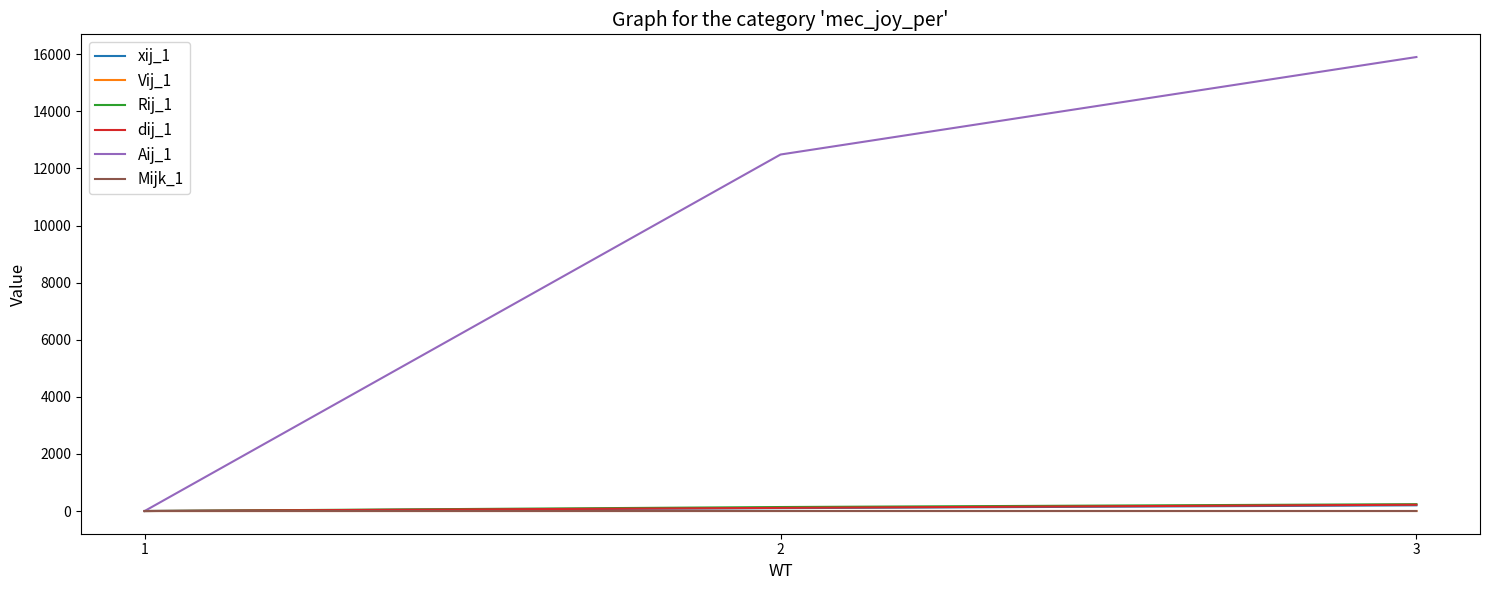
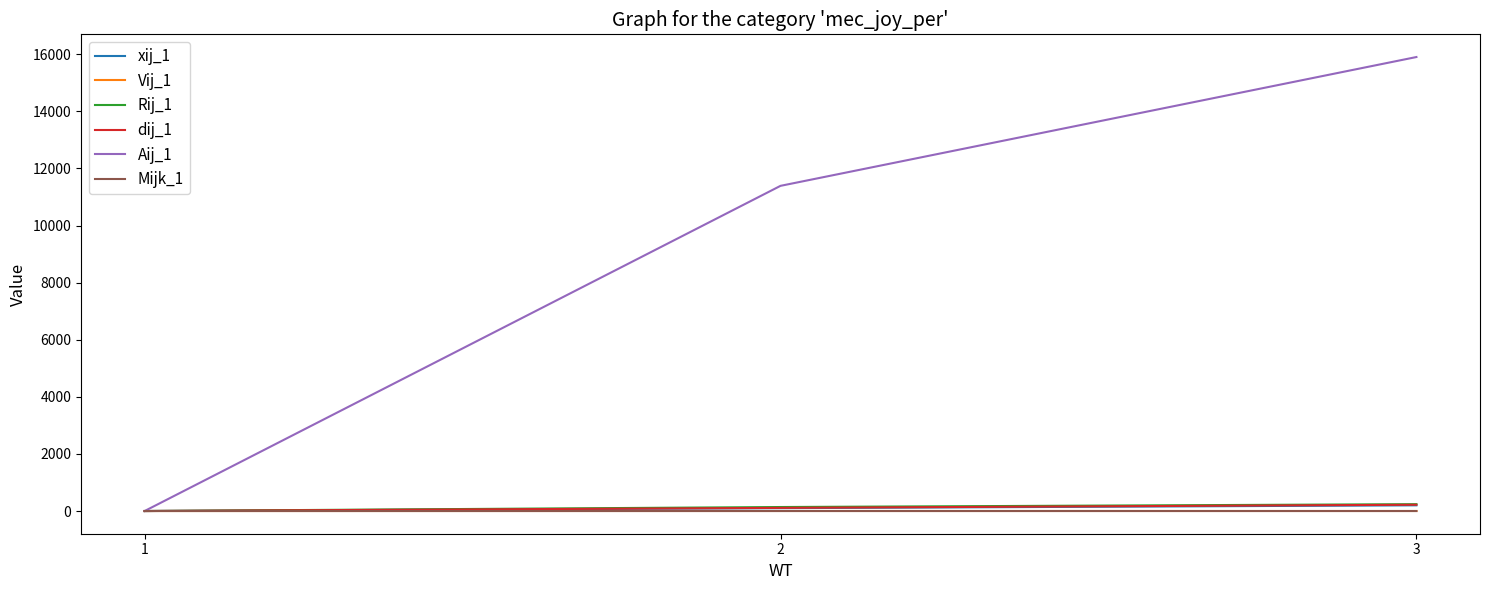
  {
    "Mijk_1": {
      "2": 0,
      "3": 0
    },
    "Aij_1": {
-     "2": 12500,
+     "2": 11400,
      "3": 15900
    }
  }
